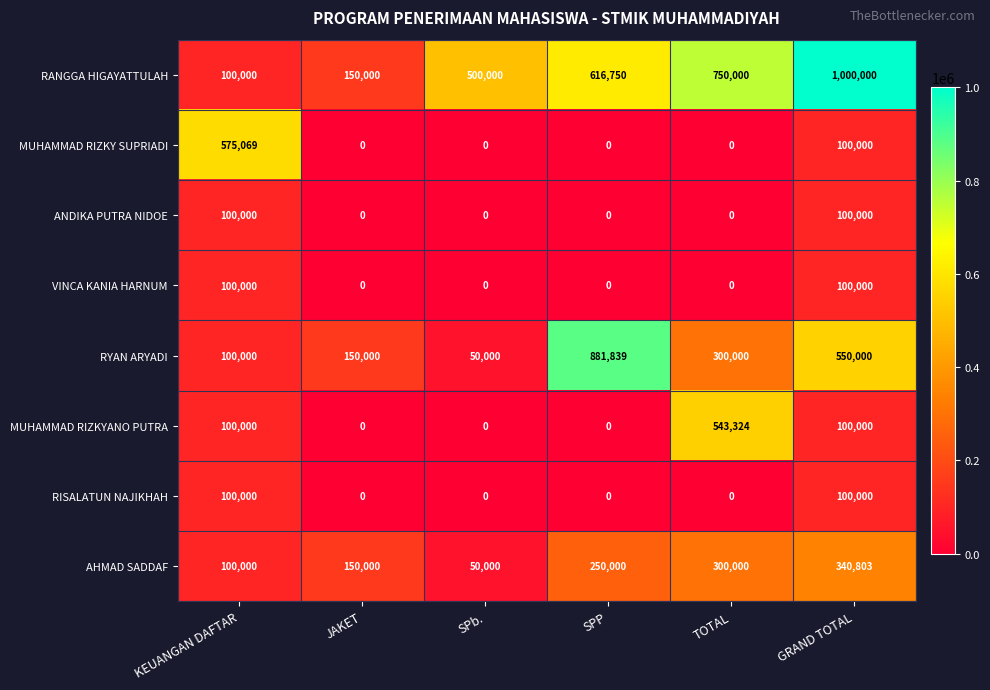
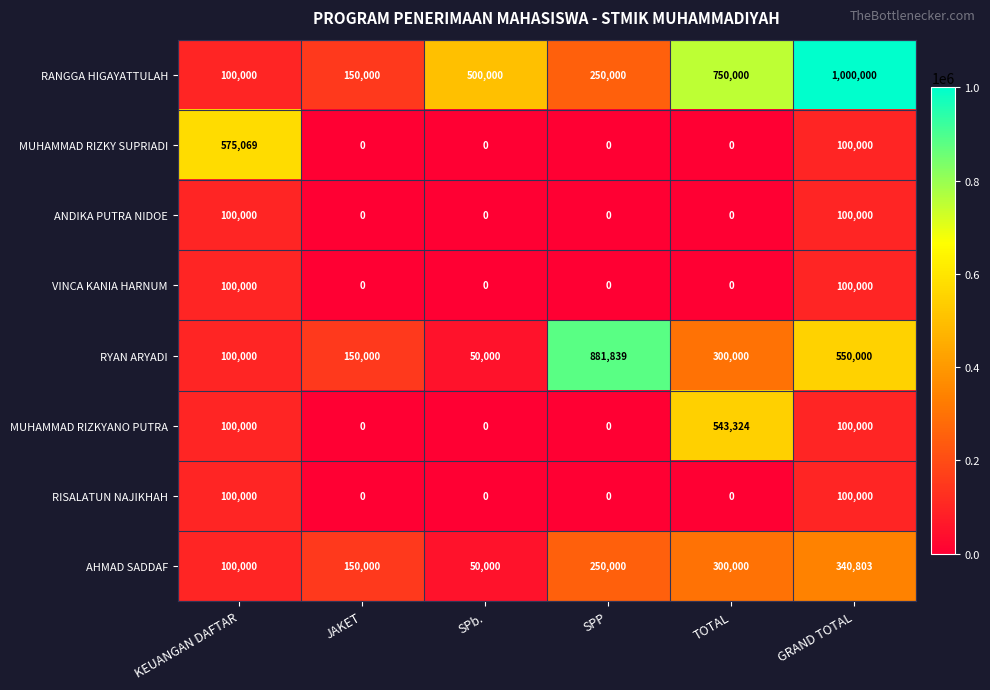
  {
    "RANGGA HIGAYATTULAH": {
      "KEUANGAN DAFTAR": "100,000",
      "JAKET": "150,000",
      "SPb.": "500,000",
-     "SPP": "616,750",
+     "SPP": "250,000",
      "TOTAL": "750,000",
      "GRAND TOTAL": "1,000,000"
    },
    "MUHAMMAD RIZKY SUPRIADI": {
      "KEUANGAN DAFTAR": "575,069",
      "JAKET": "0",
      "SPb.": "0",
      "SPP": "0",
      "TOTAL": "0",
      "GRAND TOTAL": "100,000"
    },
    "ANDIKA PUTRA NIDOE": {
      "KEUANGAN DAFTAR": "100,000",
      "JAKET": "0",
      "SPb.": "0",
      "SPP": "0",
      "TOTAL": "0",
      "GRAND TOTAL": "100,000"
    },
    "VINCA KANIA HARNUM": {
      "KEUANGAN DAFTAR": "100,000",
      "JAKET": "0",
      "SPb.": "0",
      "SPP": "0",
      "TOTAL": "0",
      "GRAND TOTAL": "100,000"
    },
    "RYAN ARYADI": {
      "KEUANGAN DAFTAR": "100,000",
      "JAKET": "150,000",
      "SPb.": "50,000",
      "SPP": "881,839",
      "TOTAL": "300,000",
      "GRAND TOTAL": "550,000"
    },
    "MUHAMMAD RIZKYANO PUTRA": {
      "KEUANGAN DAFTAR": "100,000",
      "JAKET": "0",
      "SPb.": "0",
      "SPP": "0",
      "TOTAL": "543,324",
      "GRAND TOTAL": "100,000"
    },
    "RISALATUN NAJIKHAH": {
      "KEUANGAN DAFTAR": "100,000",
      "JAKET": "0",
      "SPb.": "0",
      "SPP": "0",
      "TOTAL": "0",
      "GRAND TOTAL": "100,000"
    },
    "AHMAD SADDAF": {
      "KEUANGAN DAFTAR": "100,000",
      "JAKET": "150,000",
      "SPb.": "50,000",
      "SPP": "250,000",
      "TOTAL": "300,000",
      "GRAND TOTAL": "340,803"
    }
  }
